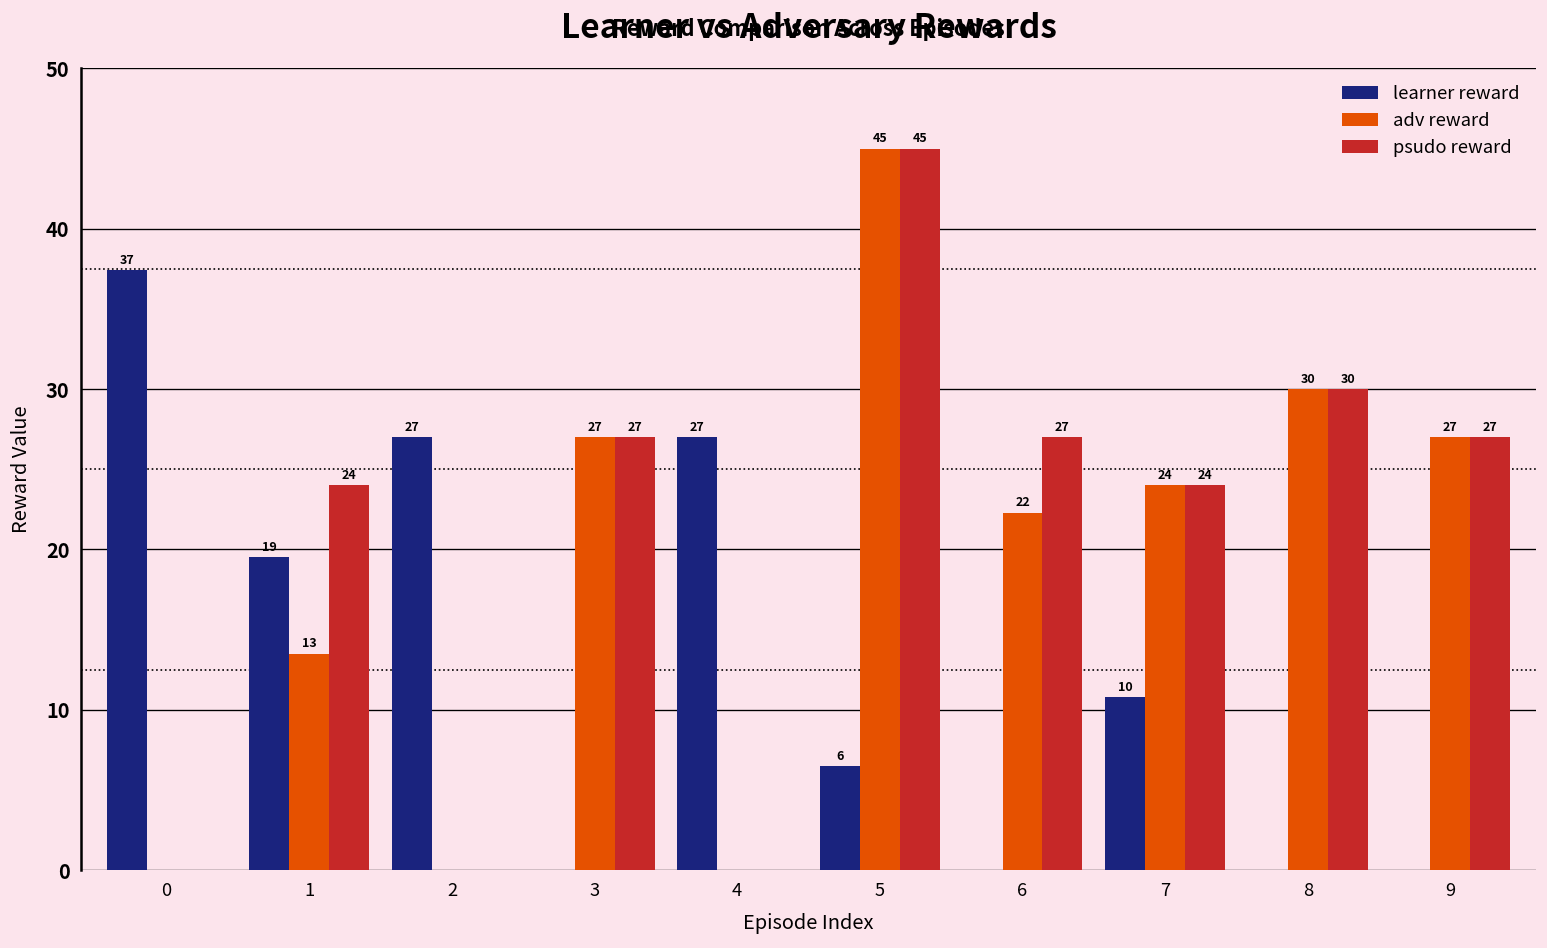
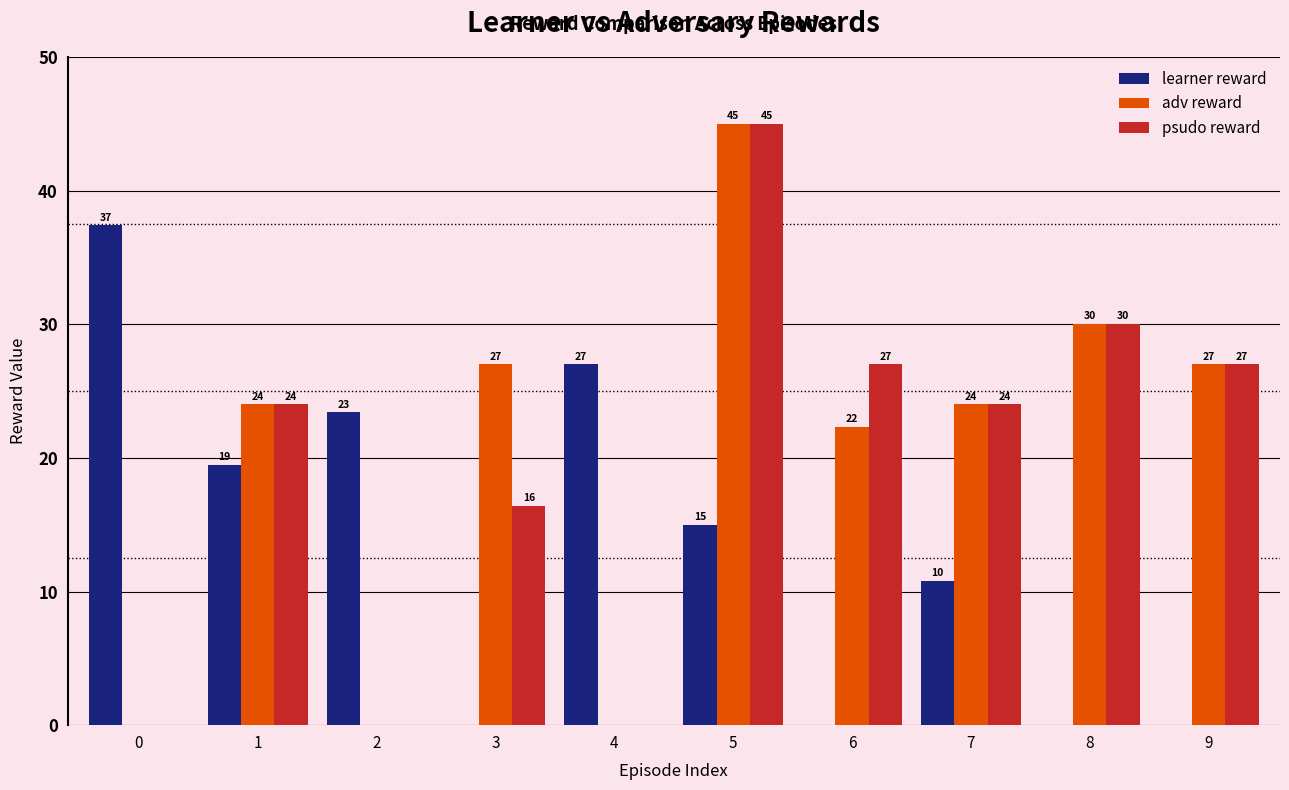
  {
    "learner reward": {
      "0": 37,
      "1": 19,
-     "2": 27,
+     "2": 23,
      "4": 27,
-     "5": 6
+     "5": 15
    },
    "adv reward": {
-     "1": 13,
+     "1": 24,
      "3": 27,
      "5": 45,
      "6": 22,
      "7": 24,
      "8": 30,
      "9": 27
    },
    "psudo reward": {
      "1": 24,
-     "3": 27,
+     "3": 16,
      "5": 45,
      "6": 27,
      "7": 24,
      "8": 30,
      "9": 27
    }
  }
